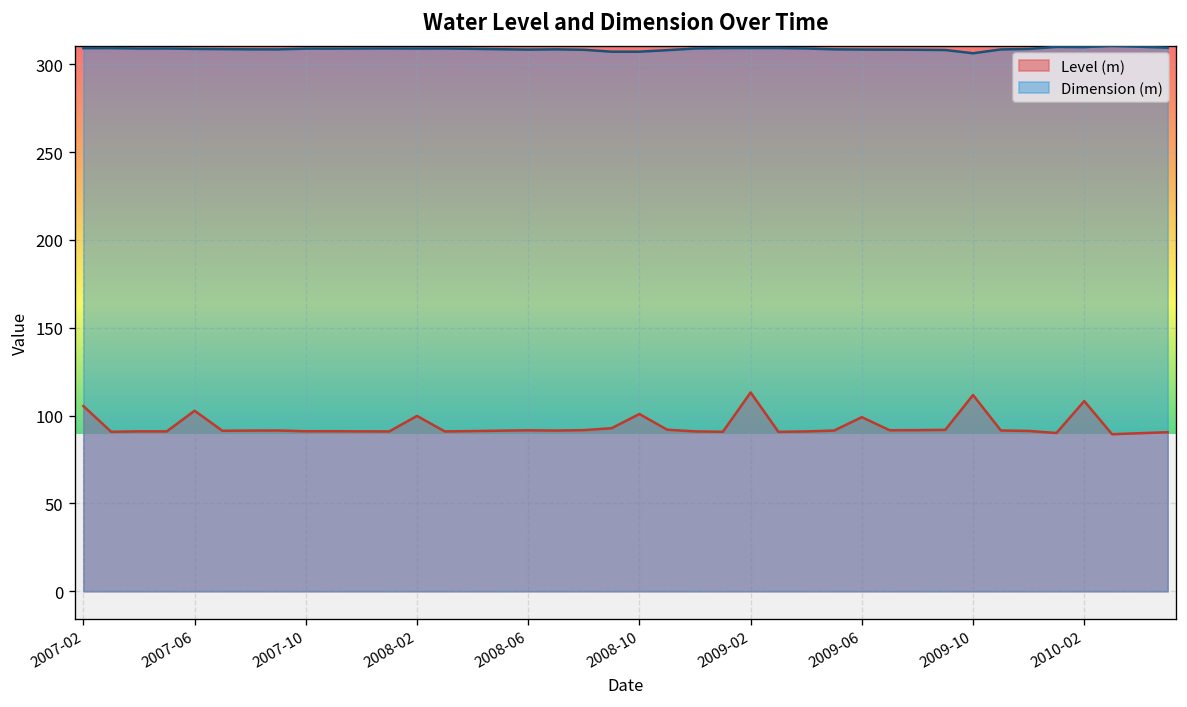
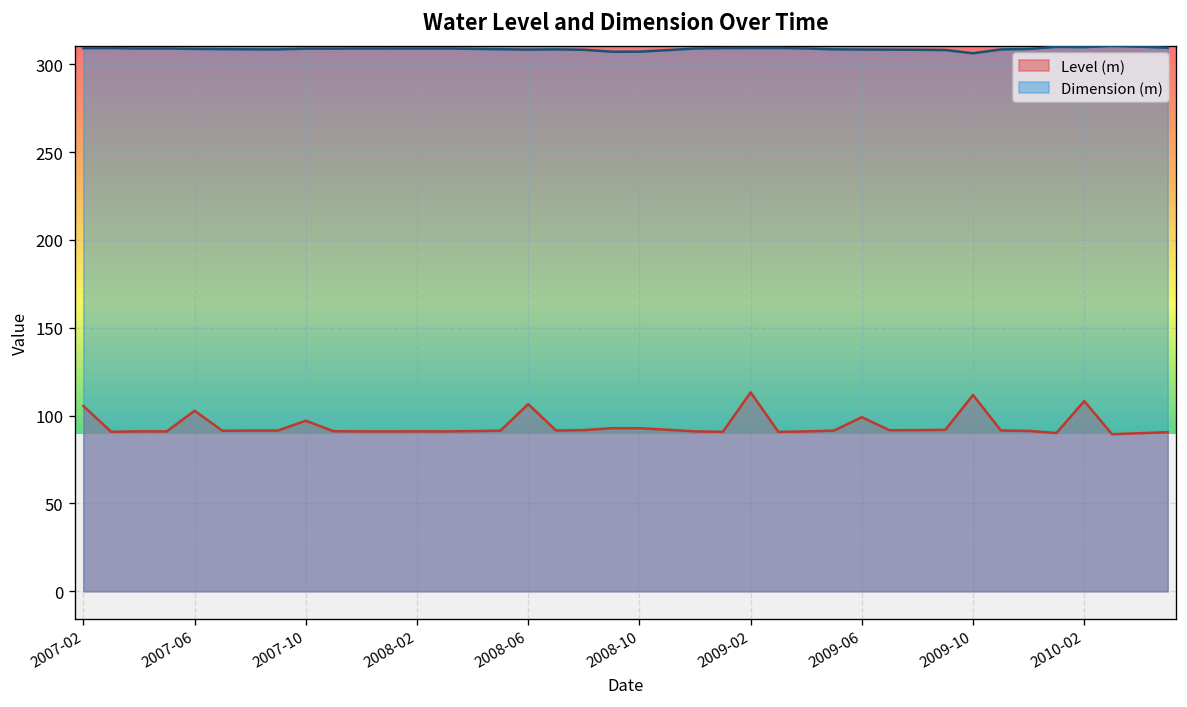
  {
    "Level (m)": {
      "2007-02": 105,
      "2007-06": 103,
-     "2007-10": 91,
-     "2008-02": 100,
-     "2008-06": 92,
-     "2008-10": 101,
+     "2007-10": 97,
+     "2008-02": 91,
+     "2008-06": 107,
+     "2008-10": 93,
      "2009-02": 113,
      "2009-06": 99,
      "2009-10": 112,
      "2010-02": 108
    },
    "Dimension (m)": {
      "2007-02": 309,
      "2007-06": 309,
      "2007-10": 309,
      "2008-02": 309,
      "2008-06": 308,
      "2008-10": 307,
      "2009-02": 309,
      "2009-06": 308,
      "2009-10": 306,
      "2010-02": 310
    }
  }
